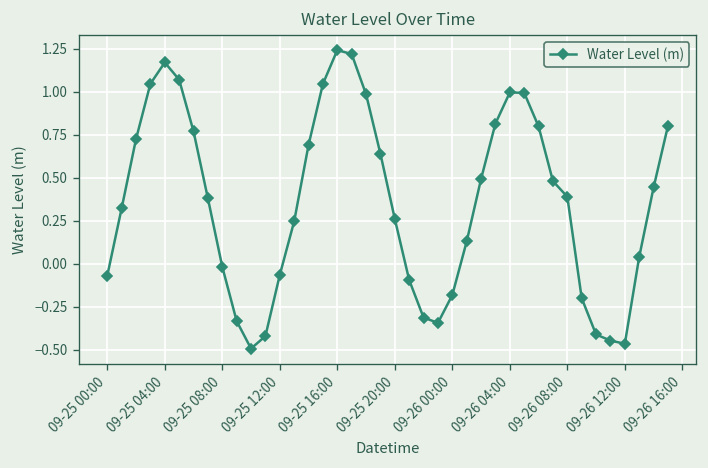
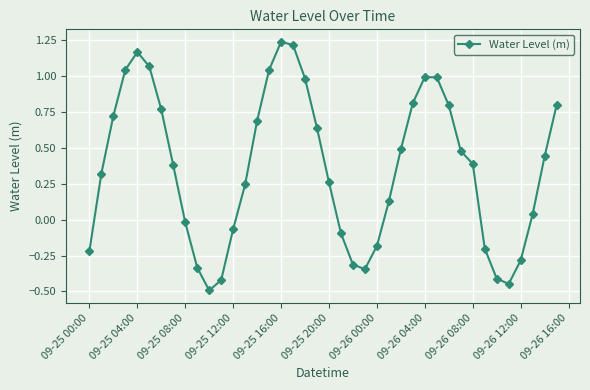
  {
-   "09-25 00:00": -0.07,
+   "09-25 00:00": -0.22,
    "09-25 04:00": 1.17,
    "09-25 08:00": -0.02,
    "09-25 12:00": -0.07,
    "09-25 16:00": 1.24,
    "09-25 20:00": 0.26,
    "09-26 00:00": -0.18,
    "09-26 04:00": 0.99,
    "09-26 08:00": 0.39,
-   "09-26 12:00": -0.47
+   "09-26 12:00": -0.28
  }
